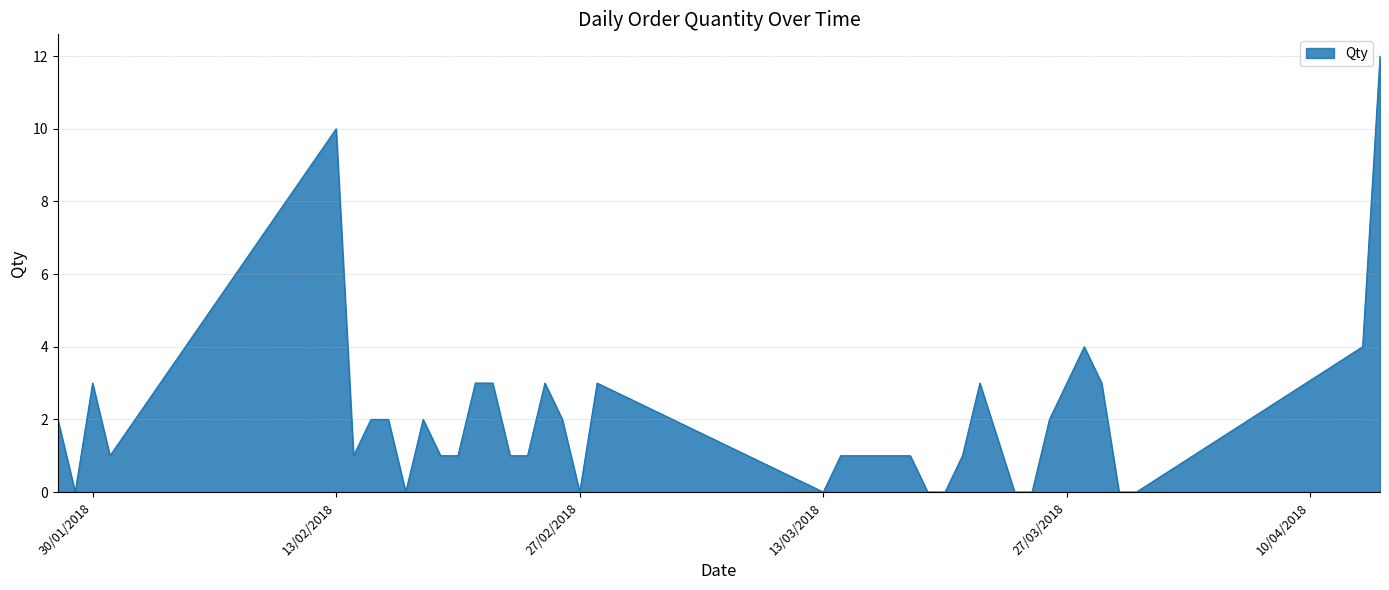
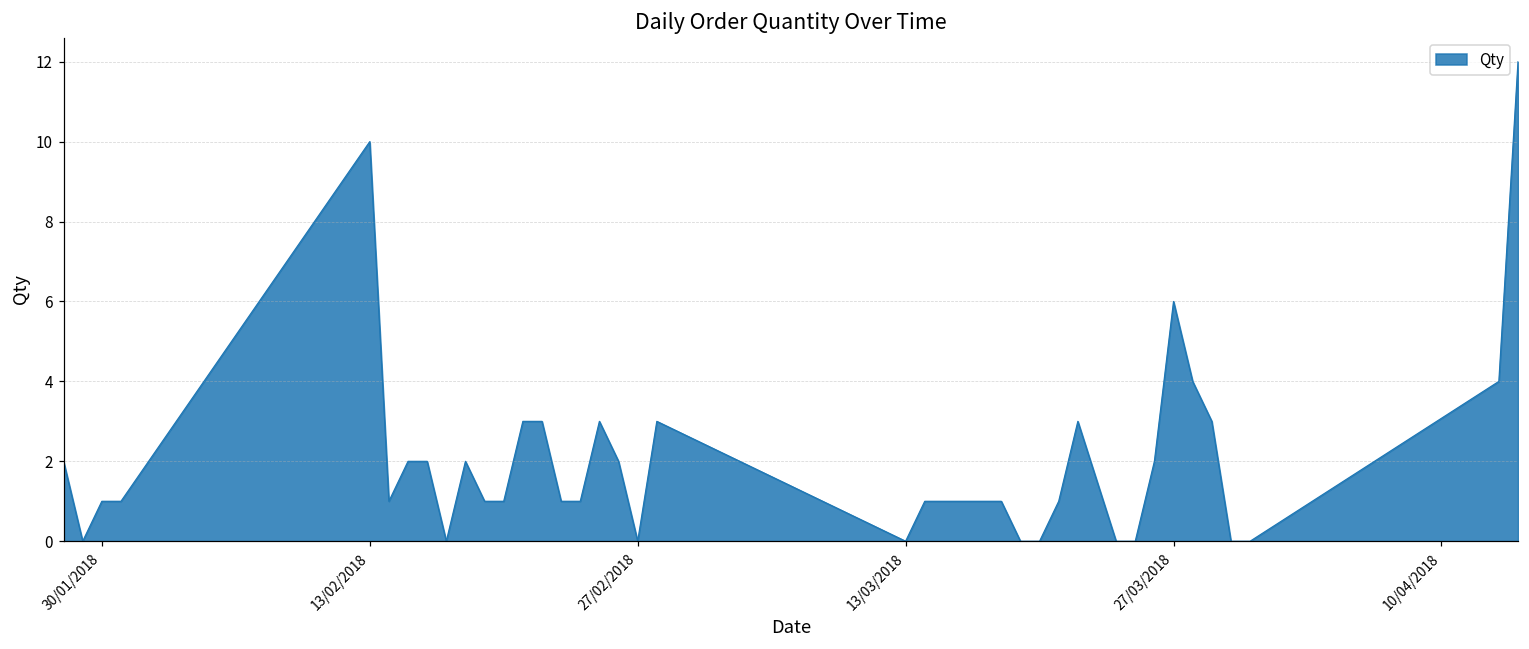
  {
-   "30/01/2018": 3,
+   "30/01/2018": 1,
    "13/02/2018": 10,
    "27/02/2018": 0,
    "13/03/2018": 0,
-   "27/03/2018": 3
+   "27/03/2018": 6
  }
